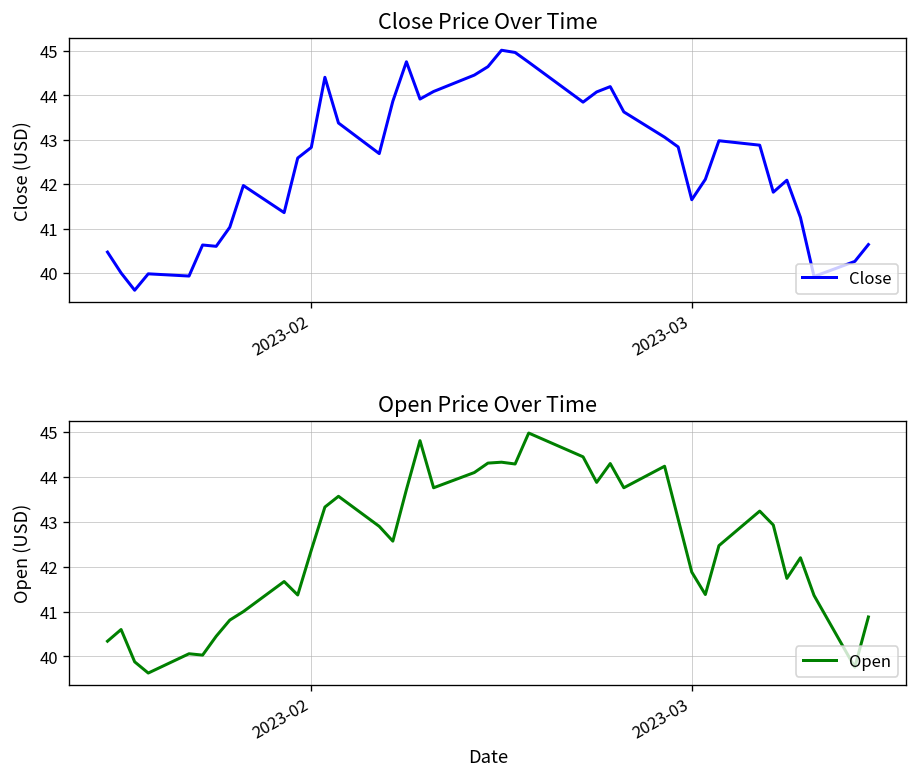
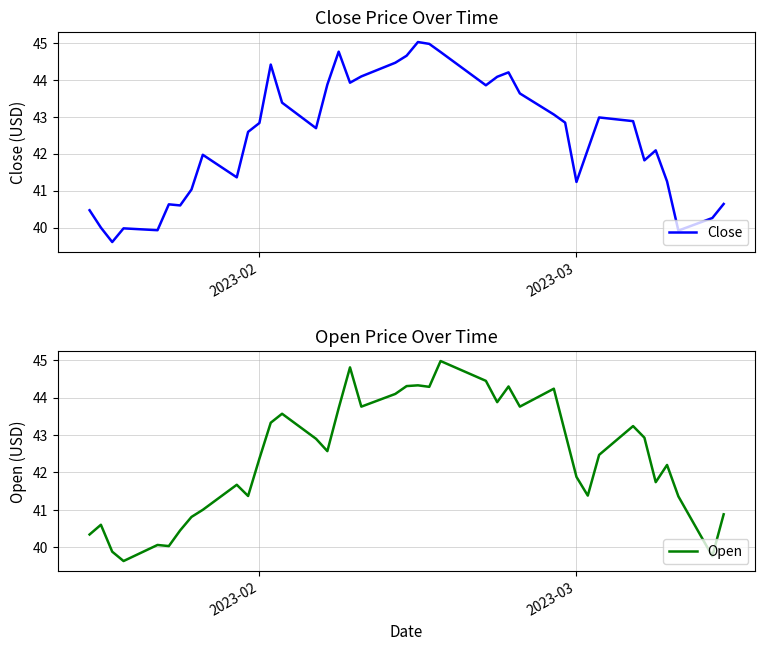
  {
    "Close Price Over Time": {
      "2023-02": 42.8,
-     "2023-03": 41.7
+     "2023-03": 41.2
    },
    "Open Price Over Time": {
      "2023-02": 42.4,
      "2023-03": 41.9
    }
  }
